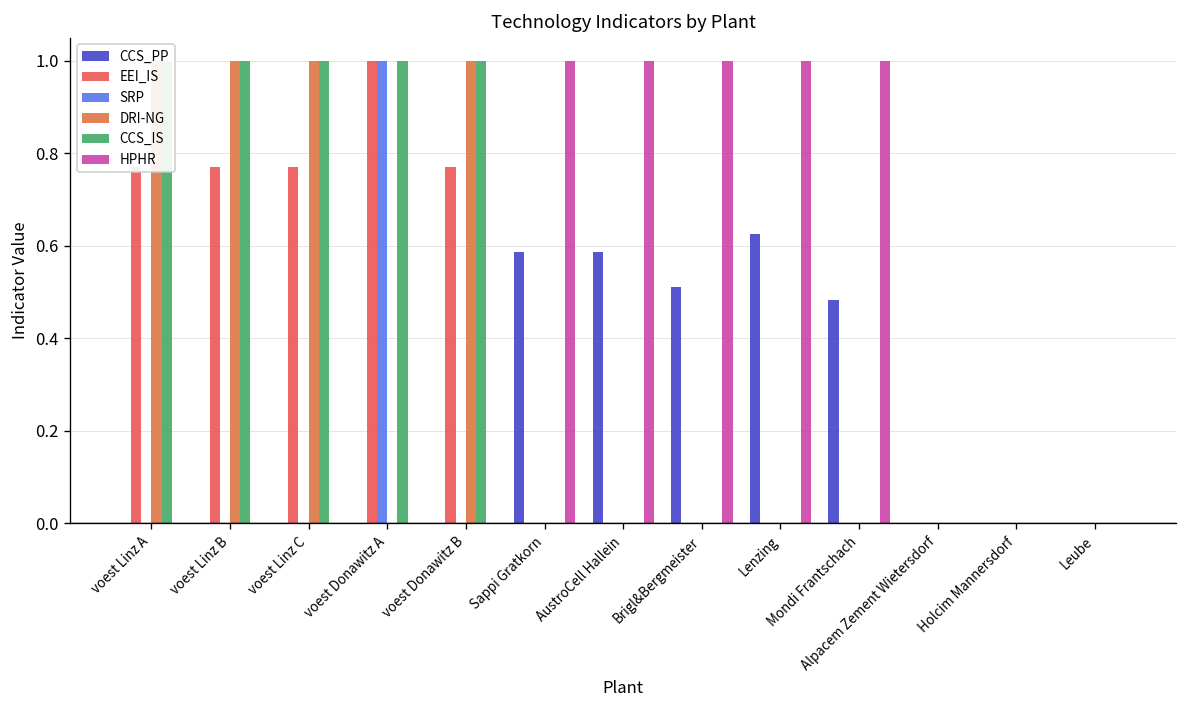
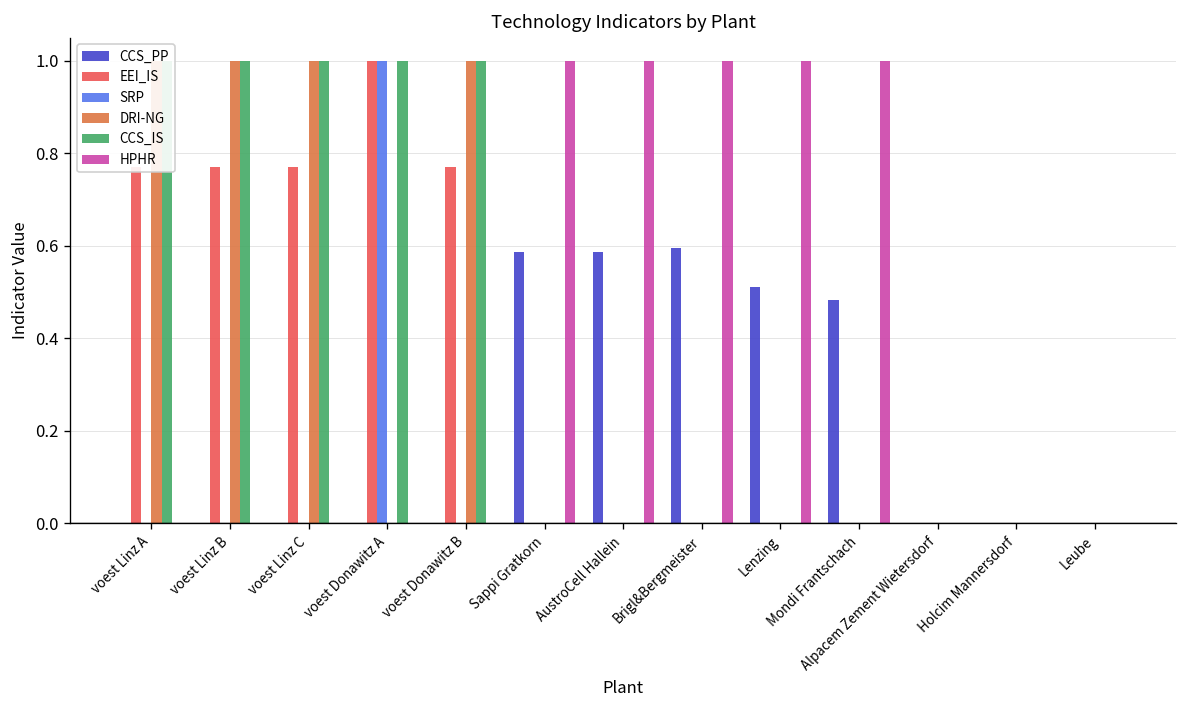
  {
    "CCS_PP": {
      "voest Linz A": 0.00,
      "voest Linz B": 0.00,
      "voest Linz C": 0.00,
      "voest Donawitz A": 0.00,
      "voest Donawitz B": 0.00,
      "Sappi Gratkorn": 0.59,
      "AustroCell Hallein": 0.59,
-     "Brigl&Bergmeister": 0.51,
-     "Lenzing": 0.63,
+     "Brigl&Bergmeister": 0.59,
+     "Lenzing": 0.51,
      "Mondi Frantschach": 0.48,
      "Alpacem Zement Wietersdorf": 0.00,
      "Holcim Mannersdorf": 0.00,
      "Leube": 0.00
    },
    "SRP": {
      "voest Linz A": 0.00,
      "voest Linz B": 0.00,
      "voest Linz C": 0.00,
      "voest Donawitz A": 1.00,
      "voest Donawitz B": 0.00,
      "Sappi Gratkorn": 0.00,
      "AustroCell Hallein": 0.00,
      "Brigl&Bergmeister": 0.00,
      "Lenzing": 0.00,
      "Mondi Frantschach": 0.00,
      "Alpacem Zement Wietersdorf": 0.00,
      "Holcim Mannersdorf": 0.00,
      "Leube": 0.00
    },
    "CCS_IS": {
      "voest Linz B": 1.00,
      "voest Linz C": 1.00,
      "voest Donawitz A": 1.00,
      "voest Donawitz B": 1.00,
      "Sappi Gratkorn": 0.00,
      "AustroCell Hallein": 0.00,
      "Brigl&Bergmeister": 0.00,
      "Lenzing": 0.00,
      "Mondi Frantschach": 0.00,
      "Alpacem Zement Wietersdorf": 0.00,
      "Holcim Mannersdorf": 0.00,
      "Leube": 0.00
    },
    "HPHR": {
      "voest Linz A": 0.00,
      "voest Linz B": 0.00,
      "voest Linz C": 0.00,
      "voest Donawitz A": 0.00,
      "voest Donawitz B": 0.00,
      "Sappi Gratkorn": 1.00,
      "AustroCell Hallein": 1.00,
      "Brigl&Bergmeister": 1.00,
      "Lenzing": 1.00,
      "Mondi Frantschach": 1.00,
      "Alpacem Zement Wietersdorf": 0.00,
      "Holcim Mannersdorf": 0.00,
      "Leube": 0.00
    }
  }
